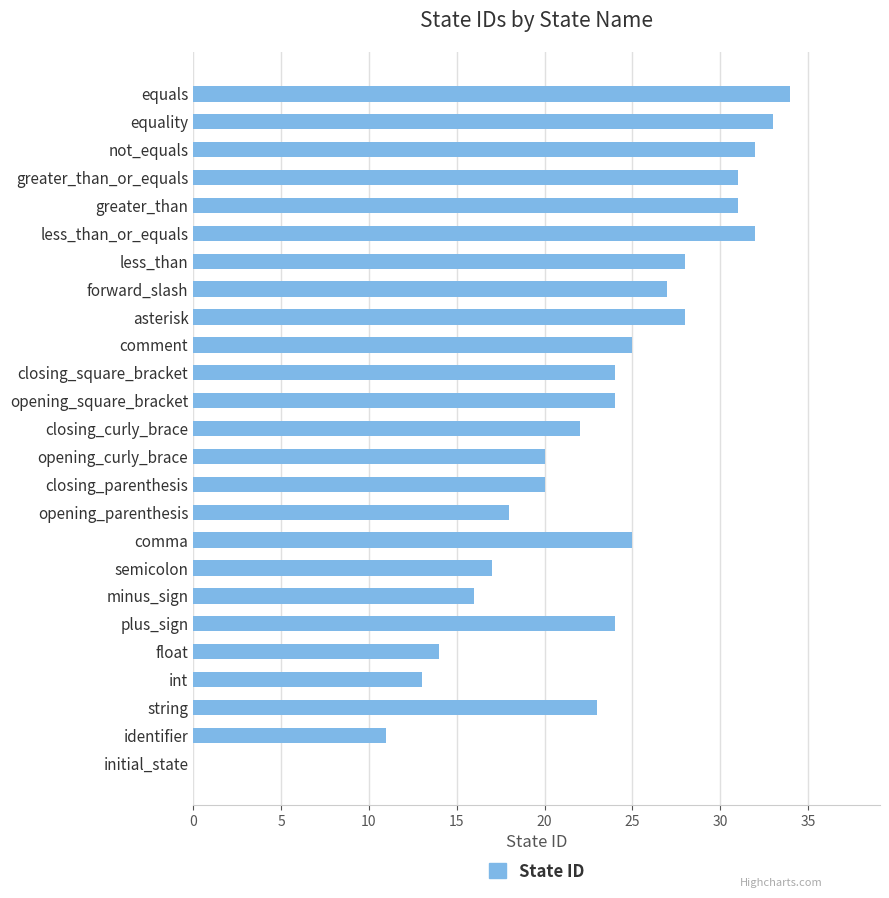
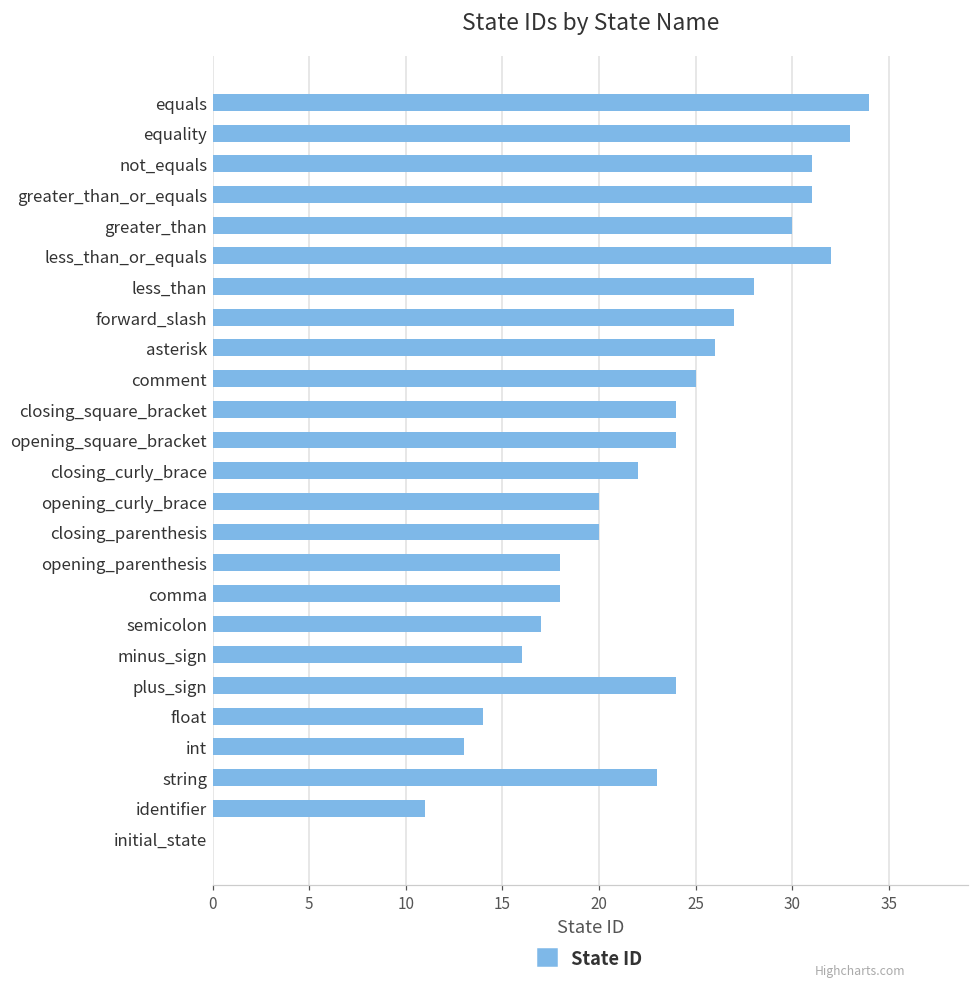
  {
    "equals": 34,
    "equality": 33,
-   "not_equals": 32,
+   "not_equals": 31,
    "greater_than_or_equals": 31,
-   "greater_than": 31,
+   "greater_than": 30,
    "less_than_or_equals": 32,
    "less_than": 28,
    "forward_slash": 27,
-   "asterisk": 28,
+   "asterisk": 26,
    "comment": 25,
    "closing_square_bracket": 24,
    "opening_square_bracket": 24,
    "closing_curly_brace": 22,
    "opening_curly_brace": 20,
    "closing_parenthesis": 20,
    "opening_parenthesis": 18,
-   "comma": 25,
+   "comma": 18,
    "semicolon": 17,
    "minus_sign": 16,
    "plus_sign": 24,
    "float": 14,
    "int": 13,
    "string": 23,
    "identifier": 11,
    "initial_state": 0
  }
